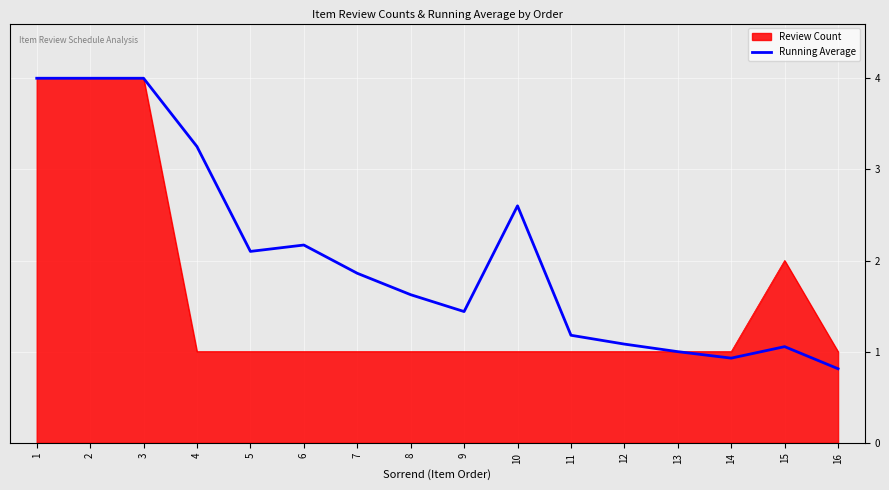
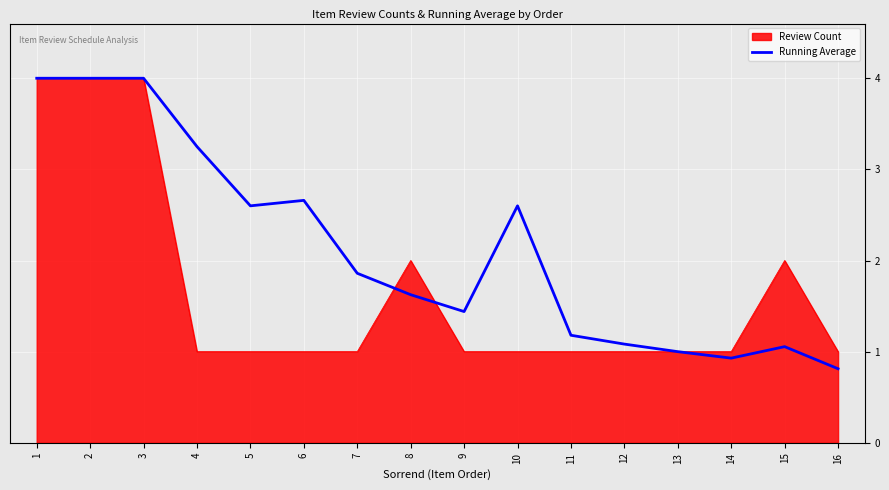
  {
    "Review Count": {
      "4": 1,
      "5": 1,
      "6": 1,
      "7": 1,
-     "8": 1,
+     "8": 2,
      "9": 1,
      "10": 1,
      "11": 1,
      "12": 1,
      "14": 1,
      "15": 2,
      "16": 1
    },
    "Running Average": {
      "4": 3.3,
-     "5": 2.1,
-     "6": 2.2,
+     "5": 2.6,
+     "6": 2.7,
      "7": 1.9,
      "8": 1.6,
      "9": 1.4,
      "10": 2.6,
      "11": 1.2,
      "12": 1.1,
      "14": 0.9,
      "15": 1.1,
      "16": 0.8
    }
  }
